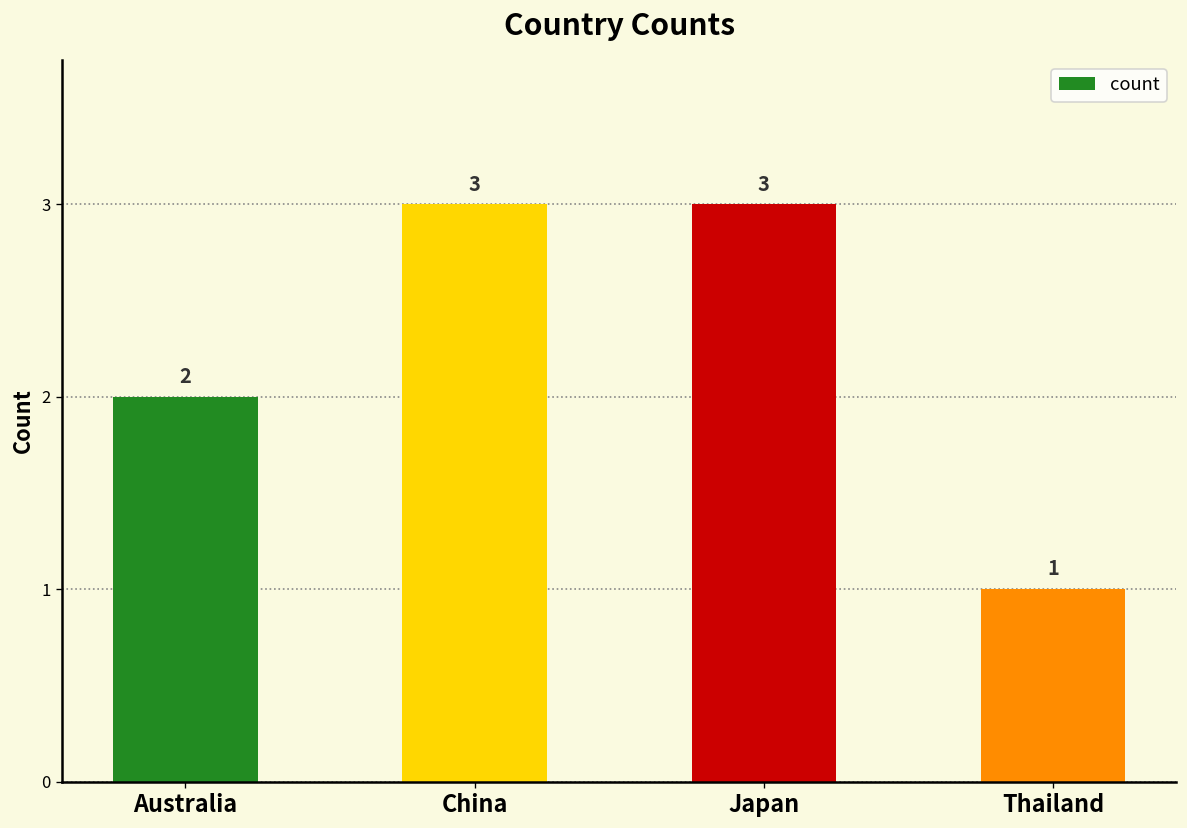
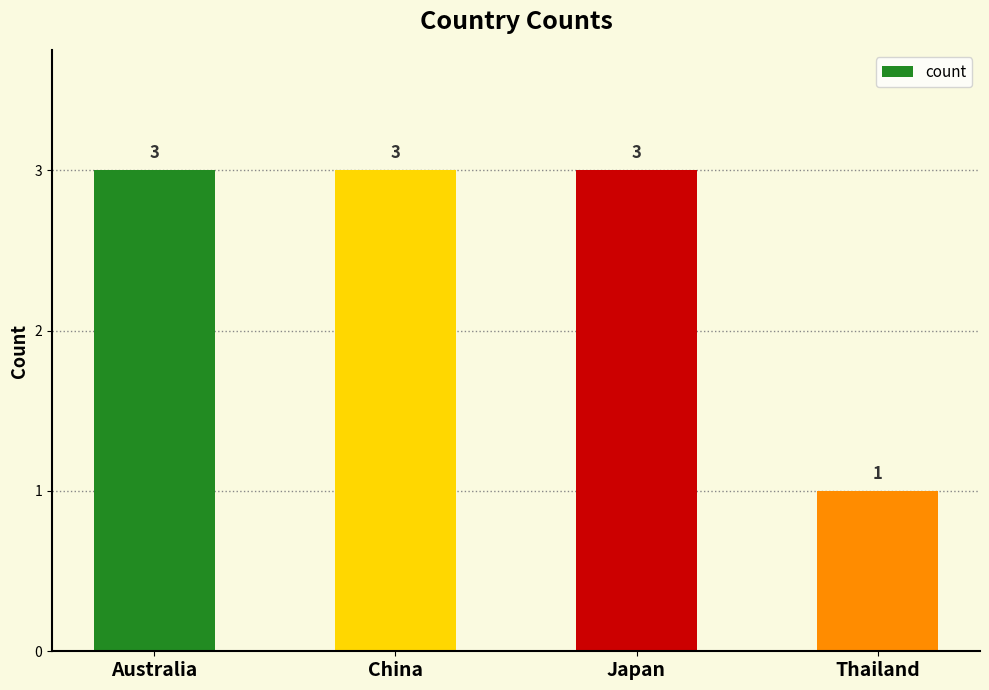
  {
-   "Australia": 2,
+   "Australia": 3,
    "China": 3,
    "Japan": 3,
    "Thailand": 1
  }
